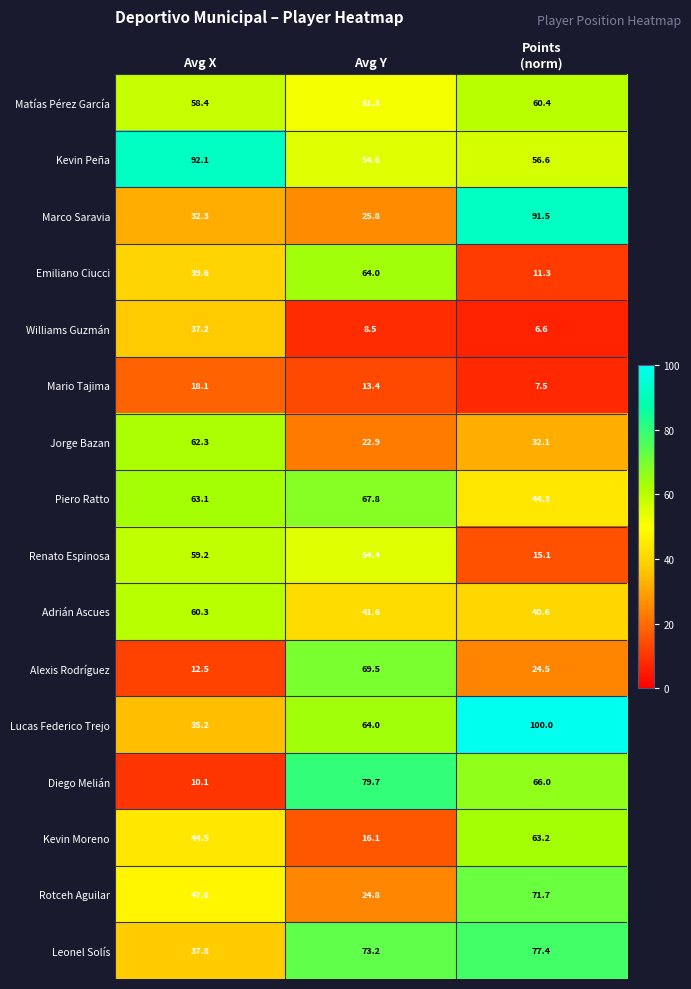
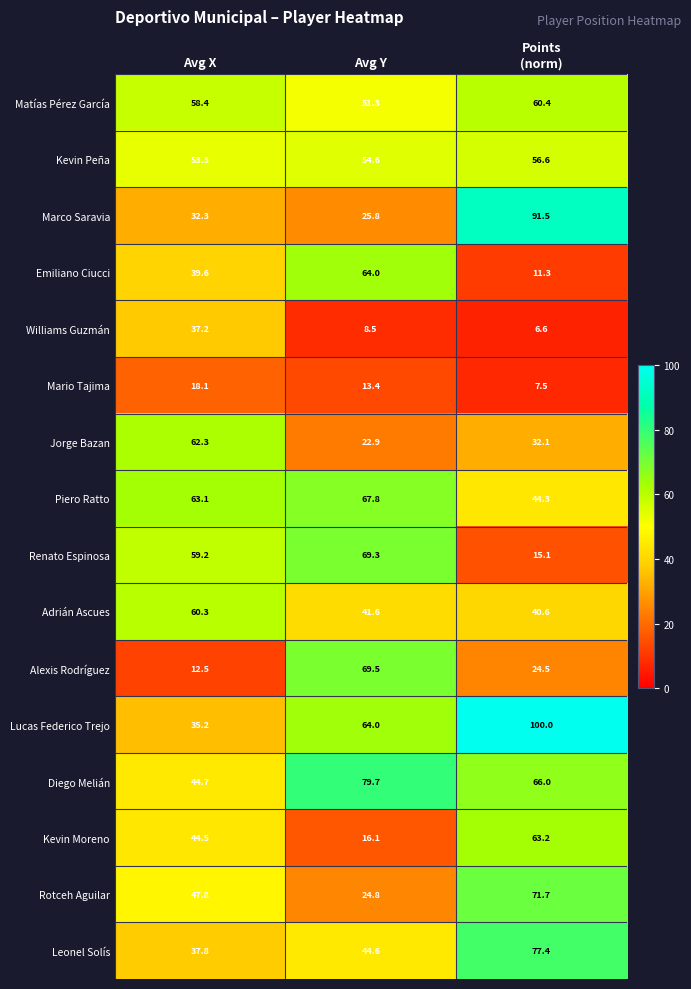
  {
    "Matías Pérez García": {
      "Avg X": 58.4,
      "Avg Y": 51.3,
      "Points (norm)": 60.4
    },
    "Kevin Peña": {
-     "Avg X": 92.1,
+     "Avg X": 53.3,
      "Avg Y": 54.6,
      "Points (norm)": 56.6
    },
    "Marco Saravia": {
      "Avg X": 32.3,
      "Avg Y": 25.8,
      "Points (norm)": 91.5
    },
    "Emiliano Ciucci": {
      "Avg X": 39.6,
      "Avg Y": 64.0,
      "Points (norm)": 11.3
    },
    "Williams Guzmán": {
      "Avg X": 37.2,
      "Avg Y": 8.5,
      "Points (norm)": 6.6
    },
    "Mario Tajima": {
      "Avg X": 18.1,
      "Avg Y": 13.4,
      "Points (norm)": 7.5
    },
    "Jorge Bazan": {
      "Avg X": 62.3,
      "Avg Y": 22.9,
      "Points (norm)": 32.1
    },
    "Piero Ratto": {
      "Avg X": 63.1,
      "Avg Y": 67.8,
      "Points (norm)": 44.3
    },
    "Renato Espinosa": {
      "Avg X": 59.2,
-     "Avg Y": 54.4,
+     "Avg Y": 69.3,
      "Points (norm)": 15.1
    },
    "Adrián Ascues": {
      "Avg X": 60.3,
      "Avg Y": 41.6,
      "Points (norm)": 40.6
    },
    "Alexis Rodríguez": {
      "Avg X": 12.5,
      "Avg Y": 69.5,
      "Points (norm)": 24.5
    },
    "Lucas Federico Trejo": {
      "Avg X": 35.2,
      "Avg Y": 64.0,
      "Points (norm)": 100.0
    },
    "Diego Melián": {
-     "Avg X": 10.1,
+     "Avg X": 44.7,
      "Avg Y": 79.7,
      "Points (norm)": 66.0
    },
    "Kevin Moreno": {
      "Avg X": 44.5,
      "Avg Y": 16.1,
      "Points (norm)": 63.2
    },
    "Rotceh Aguilar": {
      "Avg X": 47.8,
      "Avg Y": 24.8,
      "Points (norm)": 71.7
    },
    "Leonel Solís": {
      "Avg X": 37.8,
-     "Avg Y": 73.2,
+     "Avg Y": 44.6,
      "Points (norm)": 77.4
    }
  }
